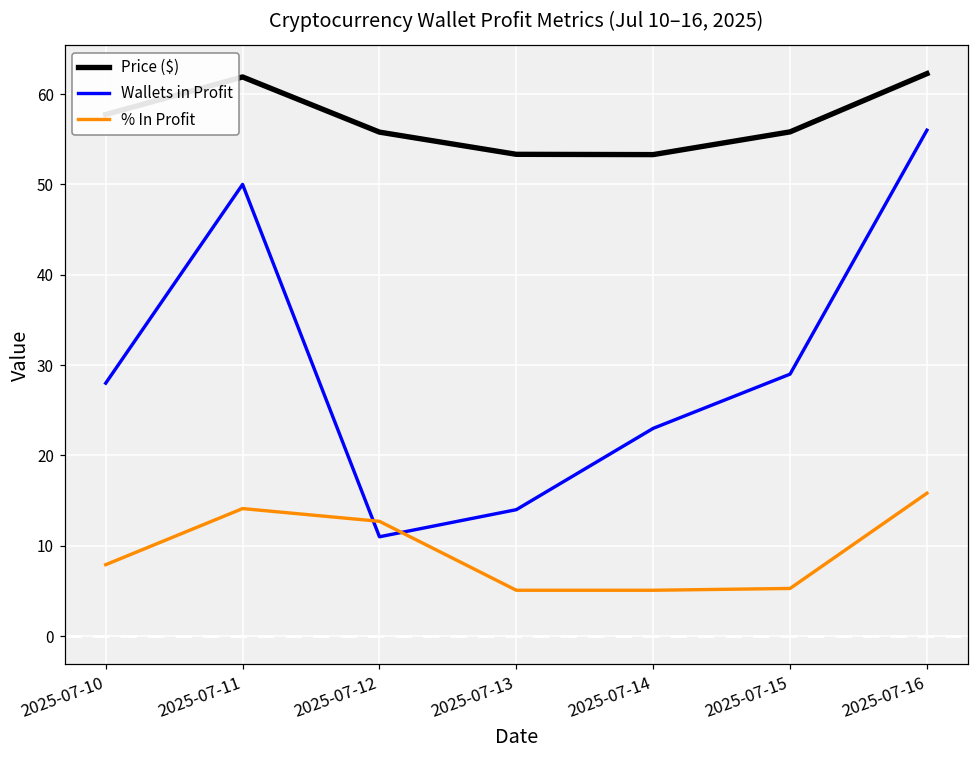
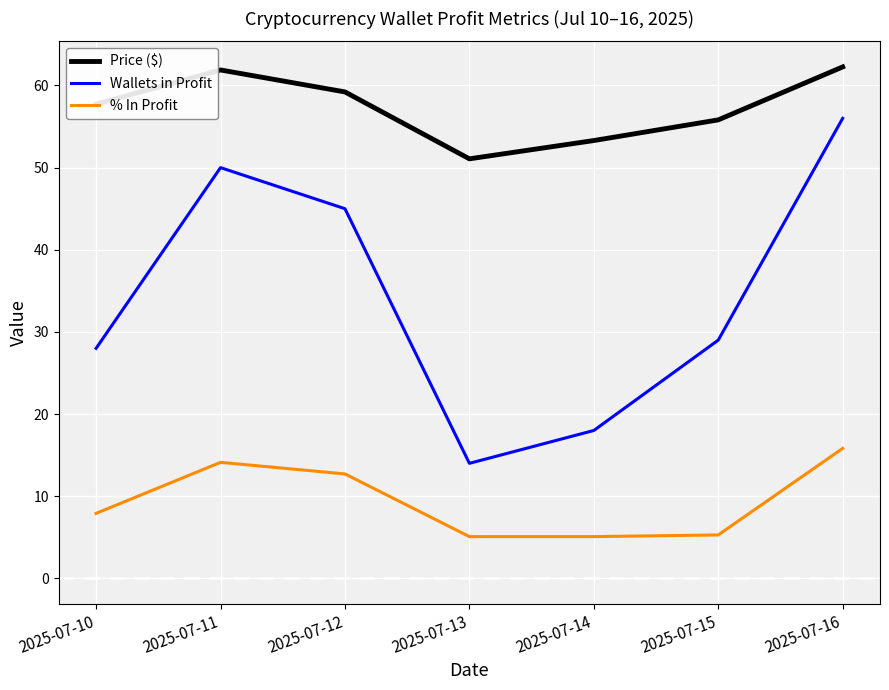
  {
    "Price ($)": {
      "2025-07-11": 62,
-     "2025-07-12": 56,
-     "2025-07-13": 53,
+     "2025-07-12": 59,
+     "2025-07-13": 51,
      "2025-07-14": 53,
      "2025-07-15": 56,
      "2025-07-16": 62
    },
    "Wallets in Profit": {
      "2025-07-10": 28,
      "2025-07-11": 50,
-     "2025-07-12": 11,
+     "2025-07-12": 45,
      "2025-07-13": 14,
-     "2025-07-14": 23,
+     "2025-07-14": 18,
      "2025-07-15": 29,
      "2025-07-16": 56
    },
    "% In Profit": {
      "2025-07-10": 8,
      "2025-07-11": 14,
      "2025-07-12": 13,
      "2025-07-13": 5,
      "2025-07-14": 5,
      "2025-07-15": 5,
      "2025-07-16": 16
    }
  }
